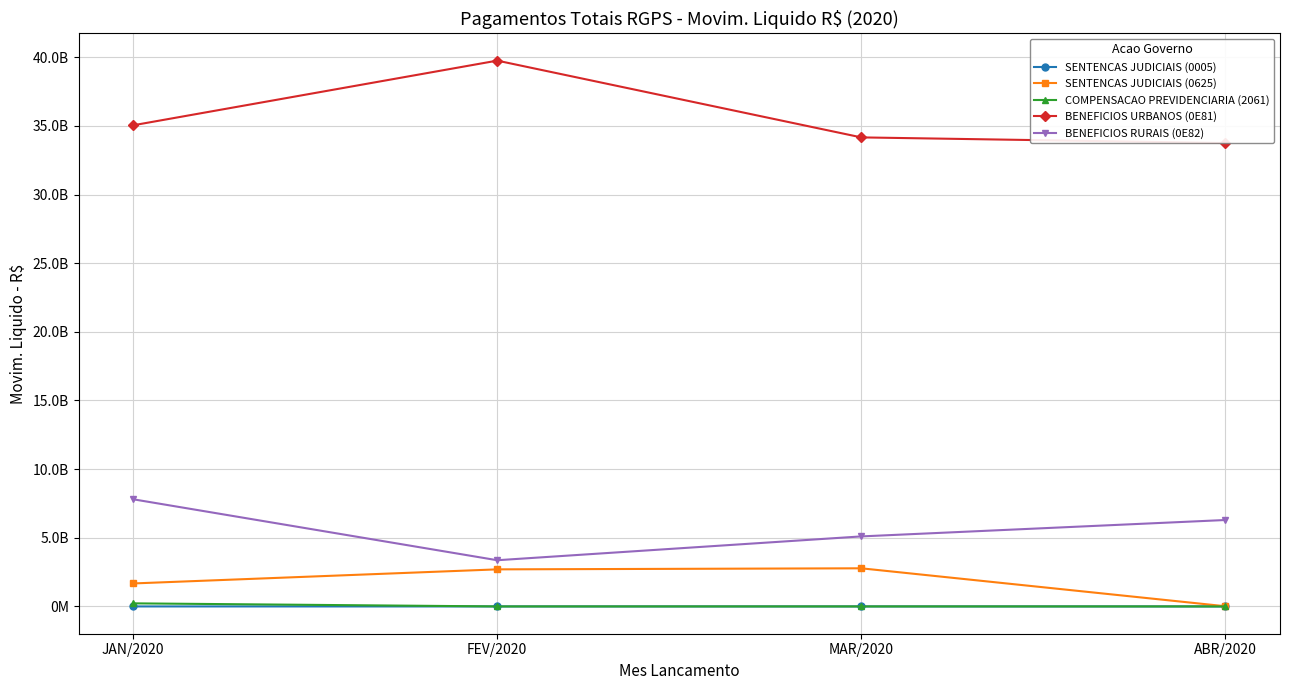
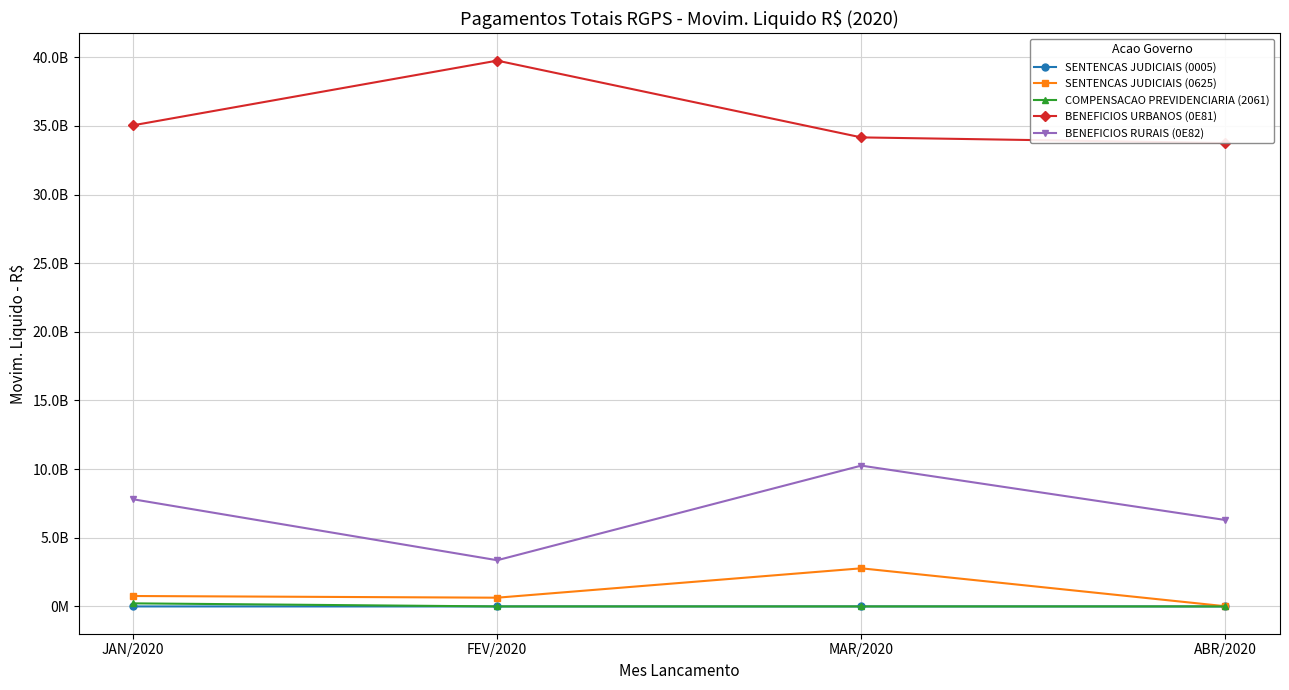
  {
    "SENTENCAS JUDICIAIS (0005)": {
      "JAN/2020": 0
    },
    "SENTENCAS JUDICIAIS (0625)": {
-     "JAN/2020": 1700000000,
-     "FEV/2020": 2700000000,
+     "JAN/2020": 800000000,
+     "FEV/2020": 600000000,
      "MAR/2020": 2800000000
    },
    "COMPENSACAO PREVIDENCIARIA (2061)": {
      "JAN/2020": 200000000
    },
    "BENEFICIOS URBANOS (0E81)": {
      "JAN/2020": 35000000000,
      "FEV/2020": 39800000000,
      "MAR/2020": 34200000000
    },
    "BENEFICIOS RURAIS (0E82)": {
      "JAN/2020": 7800000000,
      "FEV/2020": 3400000000,
-     "MAR/2020": 5100000000,
+     "MAR/2020": 10300000000,
      "ABR/2020": 6300000000
    }
  }
